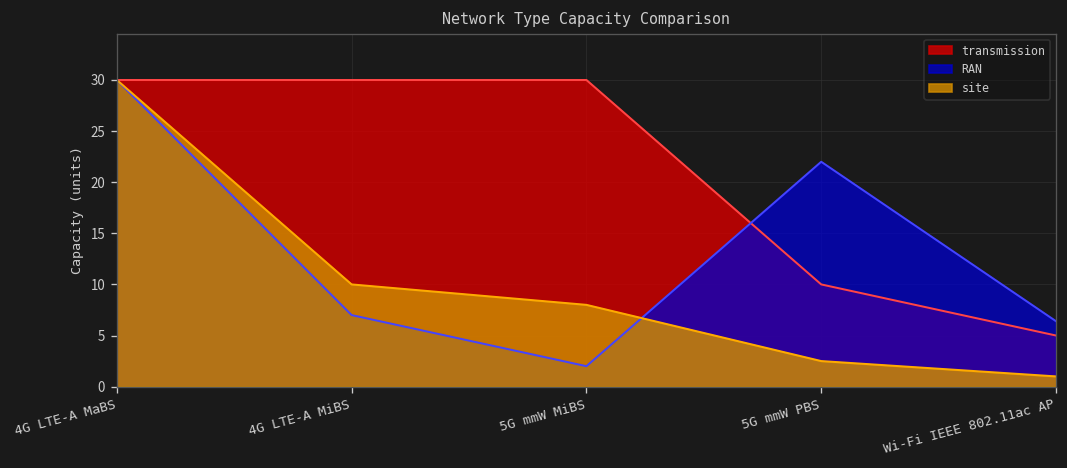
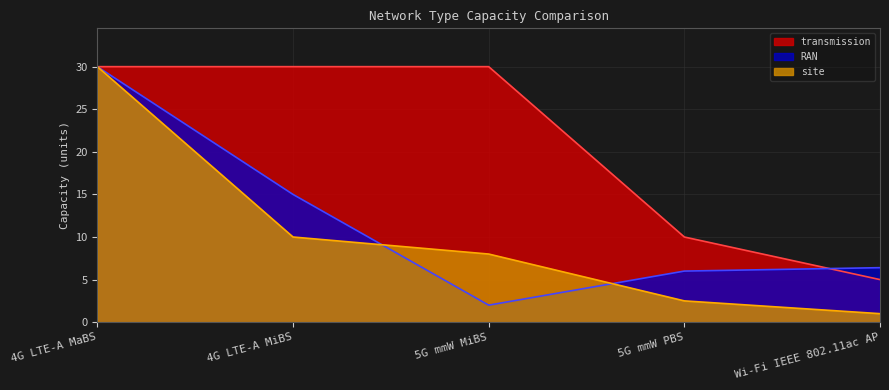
  {
    "transmission": {
      "4G LTE-A MiBS": 30,
      "5G mmW MiBS": 30,
      "5G mmW PBS": 10,
      "Wi-Fi IEEE 802.11ac AP": 5
    },
    "RAN": {
-     "4G LTE-A MiBS": 7,
+     "4G LTE-A MiBS": 15,
      "5G mmW MiBS": 2,
-     "5G mmW PBS": 22,
+     "5G mmW PBS": 6,
      "Wi-Fi IEEE 802.11ac AP": 6
    },
    "site": {
      "4G LTE-A MiBS": 10,
      "5G mmW MiBS": 8,
      "5G mmW PBS": 3,
      "Wi-Fi IEEE 802.11ac AP": 1
    }
  }
